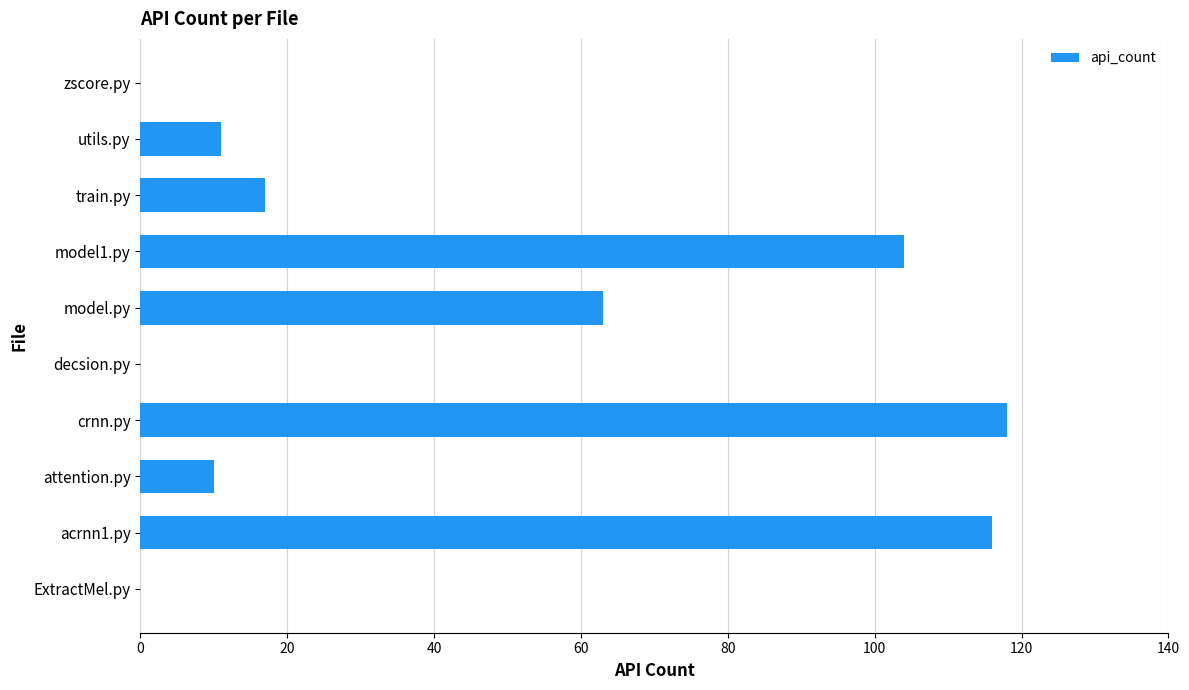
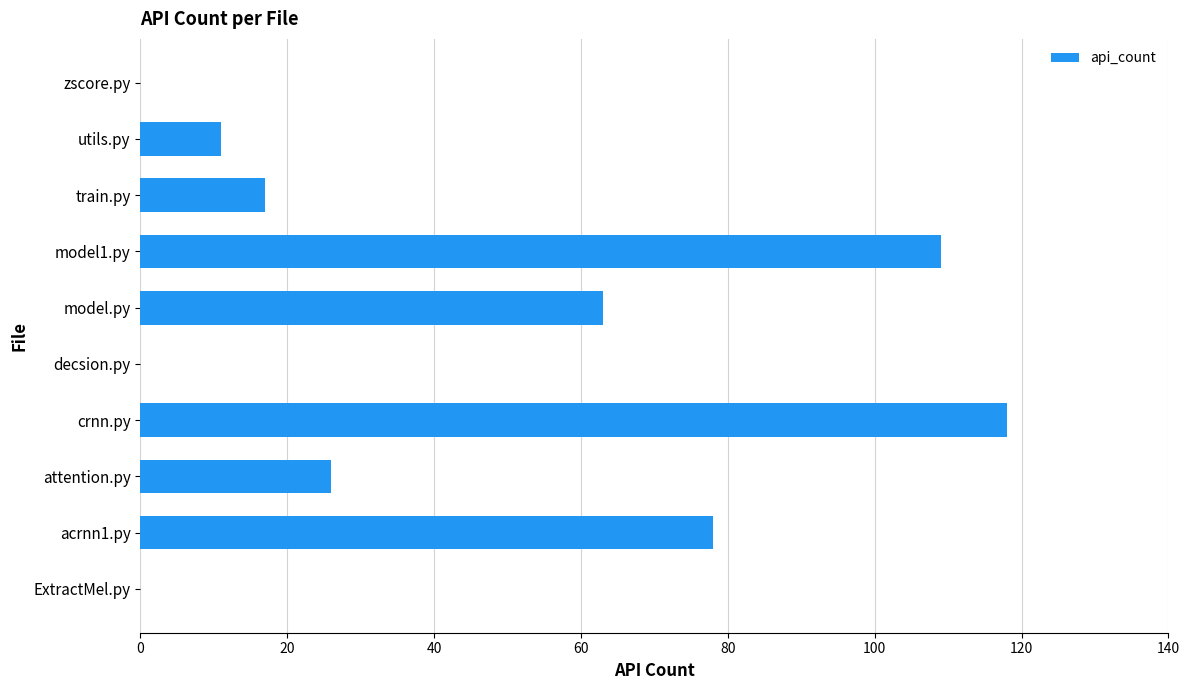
  {
    "zscore.py": 0,
    "utils.py": 11,
    "train.py": 17,
-   "model1.py": 104,
+   "model1.py": 109,
    "model.py": 63,
    "decsion.py": 0,
    "crnn.py": 118,
-   "attention.py": 10,
-   "acrnn1.py": 116,
+   "attention.py": 26,
+   "acrnn1.py": 78,
    "ExtractMel.py": 0
  }
